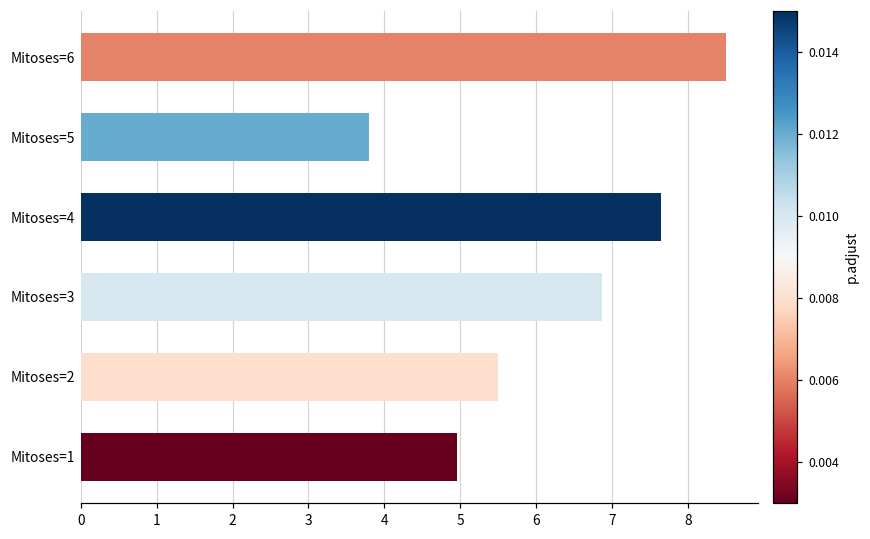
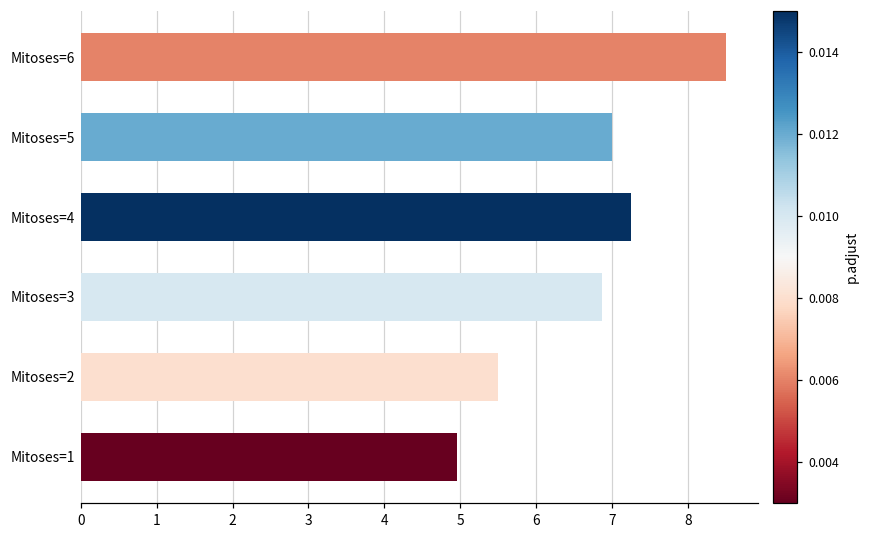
  {
    "Mitoses=6": 8.5,
-   "Mitoses=5": 3.8,
-   "Mitoses=4": 7.6,
+   "Mitoses=5": 7.0,
+   "Mitoses=4": 7.3,
    "Mitoses=3": 6.9,
    "Mitoses=2": 5.5,
    "Mitoses=1": 5.0
  }
